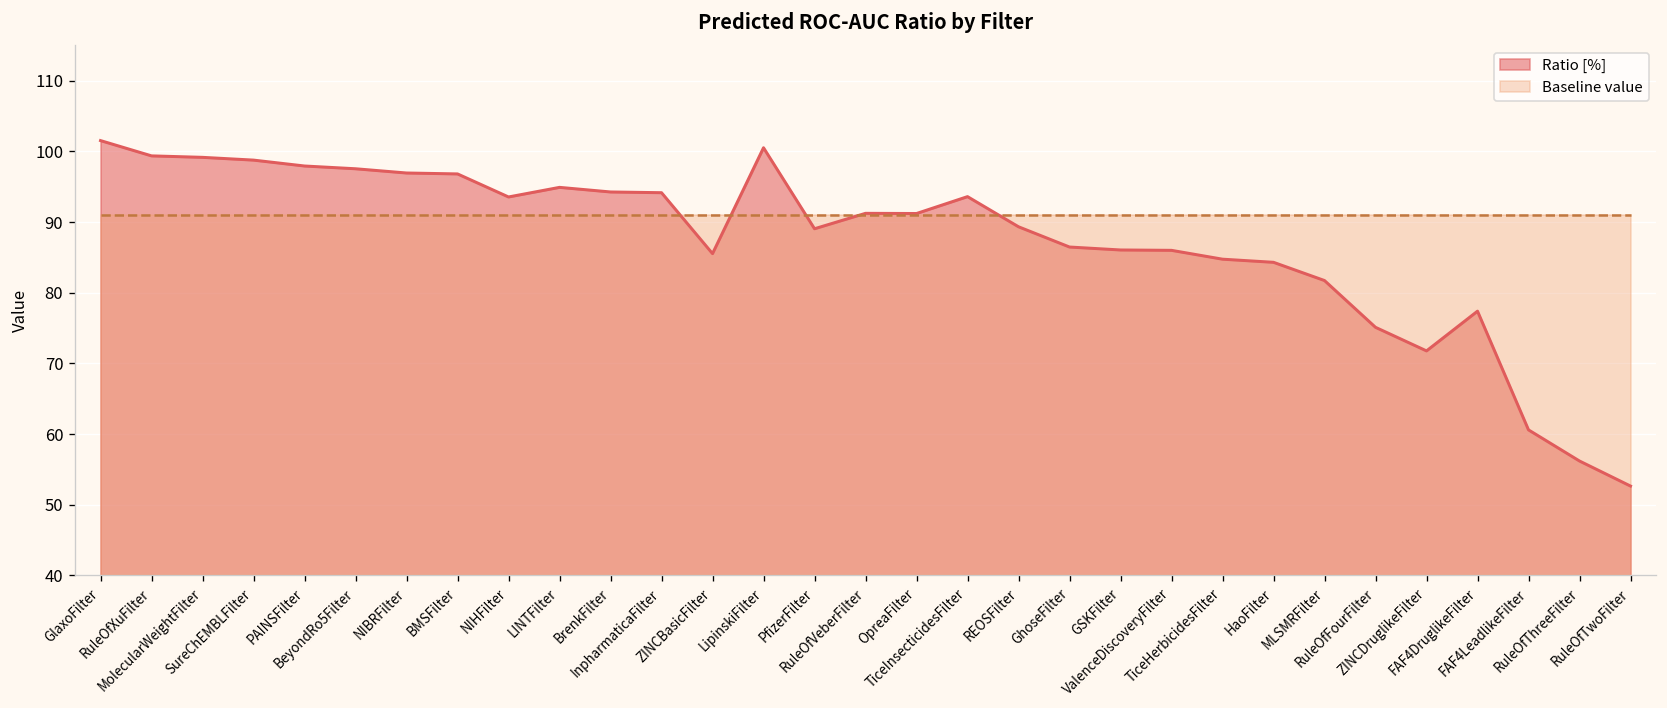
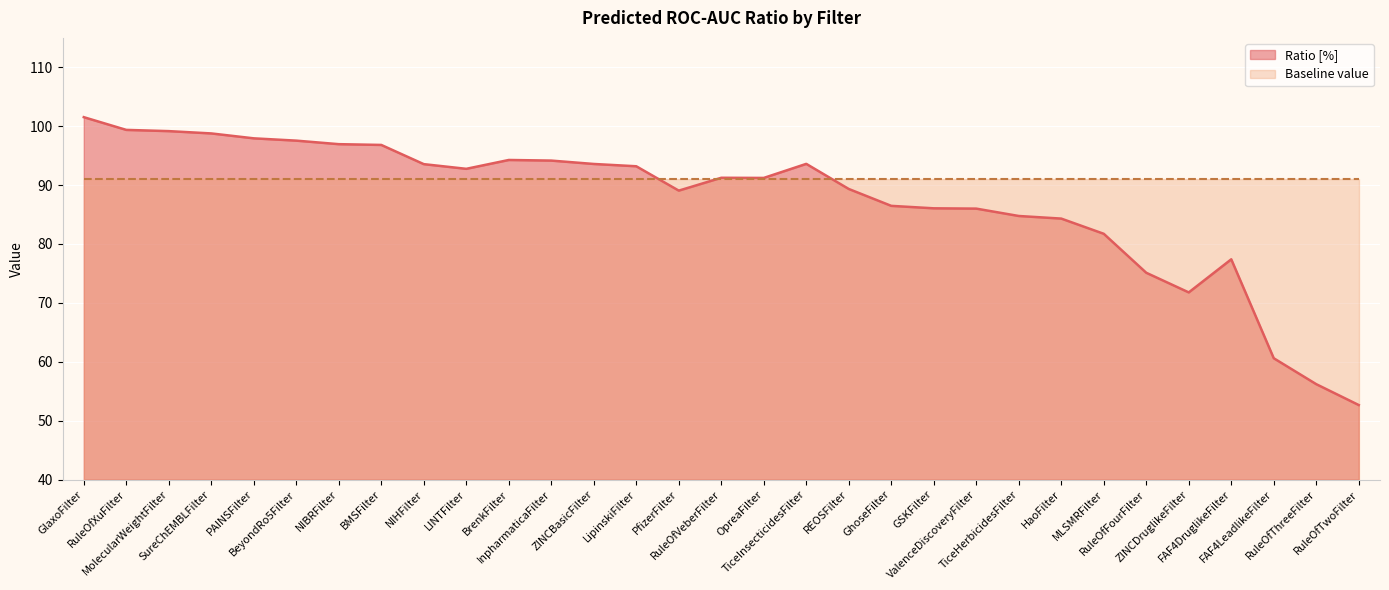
  {
    "Ratio [%]": {
      "GlaxoFilter": 102,
      "RuleOfXuFilter": 99,
      "MolecularWeightFilter": 99,
      "SureChEMBLFilter": 99,
      "PAINSFilter": 98,
      "BeyondRo5Filter": 98,
      "NIBRFilter": 97,
      "BMSFilter": 97,
      "NIHFilter": 94,
-     "LINTFilter": 95,
+     "LINTFilter": 93,
      "BrenkFilter": 94,
      "InpharmaticaFilter": 94,
-     "ZINCBasicFilter": 86,
-     "LipinskiFilter": 101,
+     "ZINCBasicFilter": 94,
+     "LipinskiFilter": 93,
      "PfizerFilter": 89,
      "TiceInsecticidesFilter": 94,
      "REOSFilter": 89,
      "GhoseFilter": 86,
      "GSKFilter": 86,
      "ValenceDiscoveryFilter": 86,
      "TiceHerbicidesFilter": 85,
      "HaoFilter": 84,
      "MLSMRFilter": 82,
      "RuleOfFourFilter": 75,
      "ZINCDruglikeFilter": 72,
      "FAF4DruglikeFilter": 77,
      "FAF4LeadlikeFilter": 61,
      "RuleOfThreeFilter": 56,
      "RuleOfTwoFilter": 53
    },
    "Baseline value": {
      "GlaxoFilter": 91,
      "RuleOfXuFilter": 91,
      "MolecularWeightFilter": 91,
      "SureChEMBLFilter": 91,
      "PAINSFilter": 91,
      "BeyondRo5Filter": 91,
      "NIBRFilter": 91,
      "BMSFilter": 91,
      "NIHFilter": 91,
      "LINTFilter": 91,
      "BrenkFilter": 91,
      "InpharmaticaFilter": 91,
      "ZINCBasicFilter": 91,
      "LipinskiFilter": 91,
      "PfizerFilter": 91,
      "TiceInsecticidesFilter": 91,
      "REOSFilter": 91,
      "GhoseFilter": 91,
      "GSKFilter": 91,
      "ValenceDiscoveryFilter": 91,
      "TiceHerbicidesFilter": 91,
      "HaoFilter": 91,
      "MLSMRFilter": 91,
      "RuleOfFourFilter": 91,
      "ZINCDruglikeFilter": 91,
      "FAF4DruglikeFilter": 91,
      "FAF4LeadlikeFilter": 91,
      "RuleOfThreeFilter": 91,
      "RuleOfTwoFilter": 91
    }
  }
